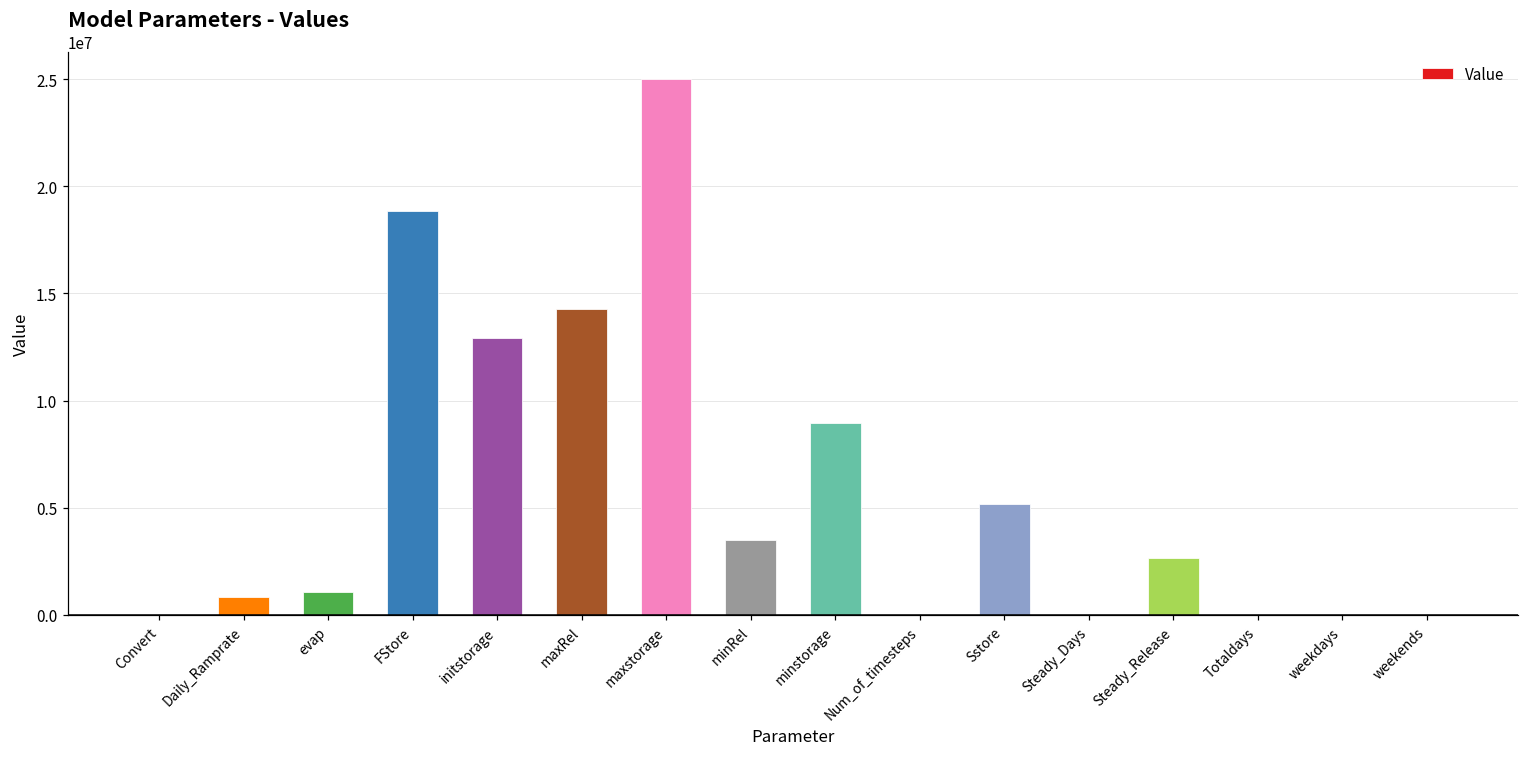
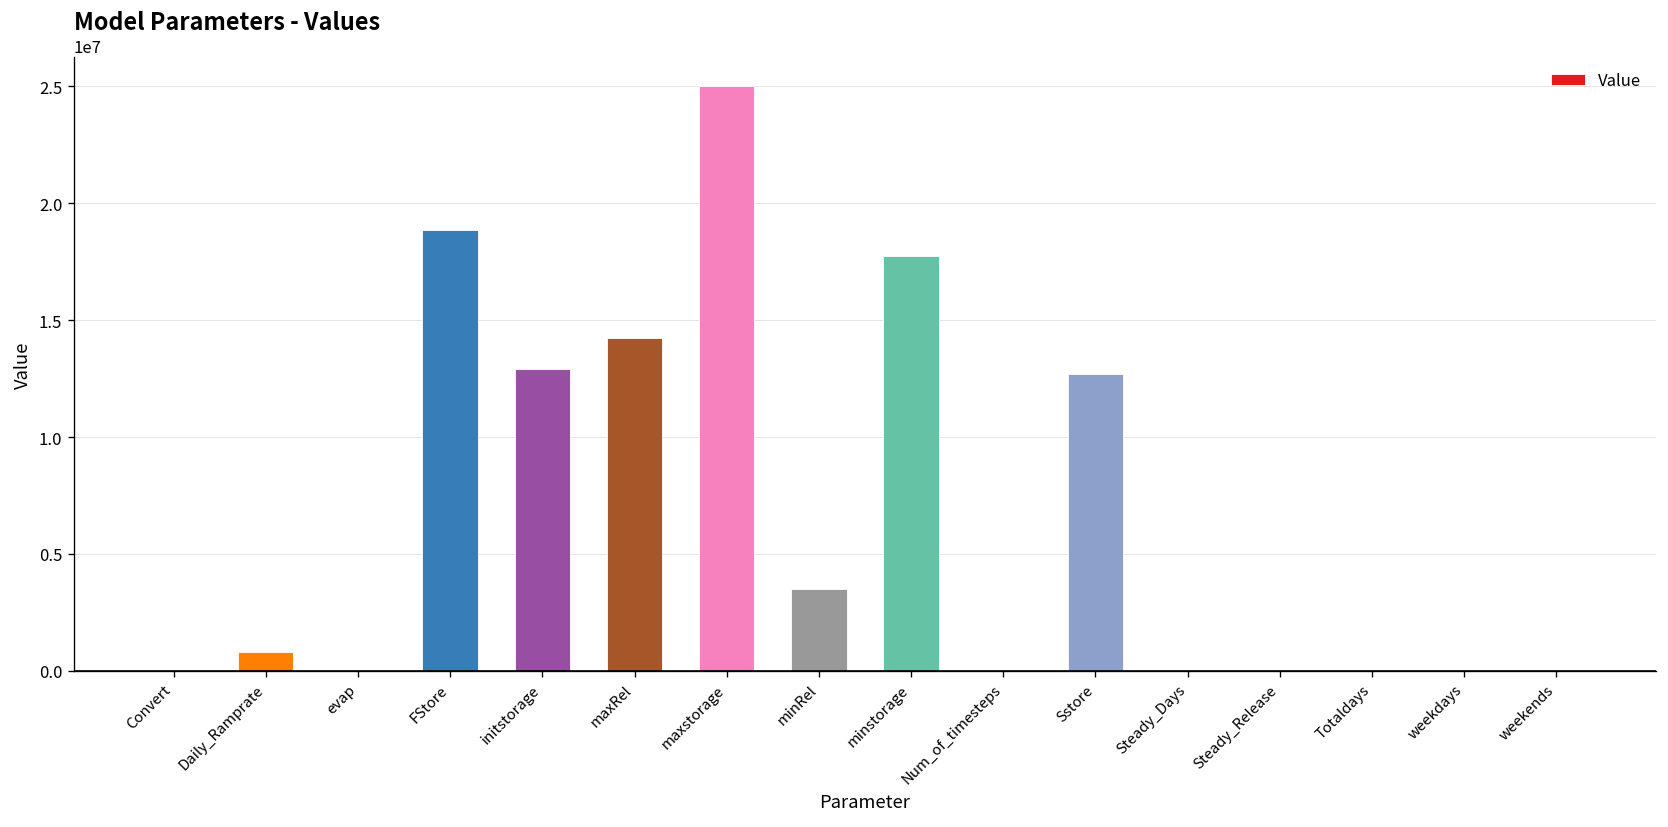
  {
    "Daily_Ramprate": 800000,
-   "evap": 1100000,
+   "evap": 0,
    "FStore": 18900000,
    "initstorage": 12900000,
    "maxRel": 14200000,
    "maxstorage": 25000000,
    "minRel": 3500000,
-   "minstorage": 9000000,
-   "Sstore": 5200000,
-   "Steady_Release": 2600000
+   "minstorage": 17800000,
+   "Sstore": 12700000,
+   "Steady_Release": 0
  }
